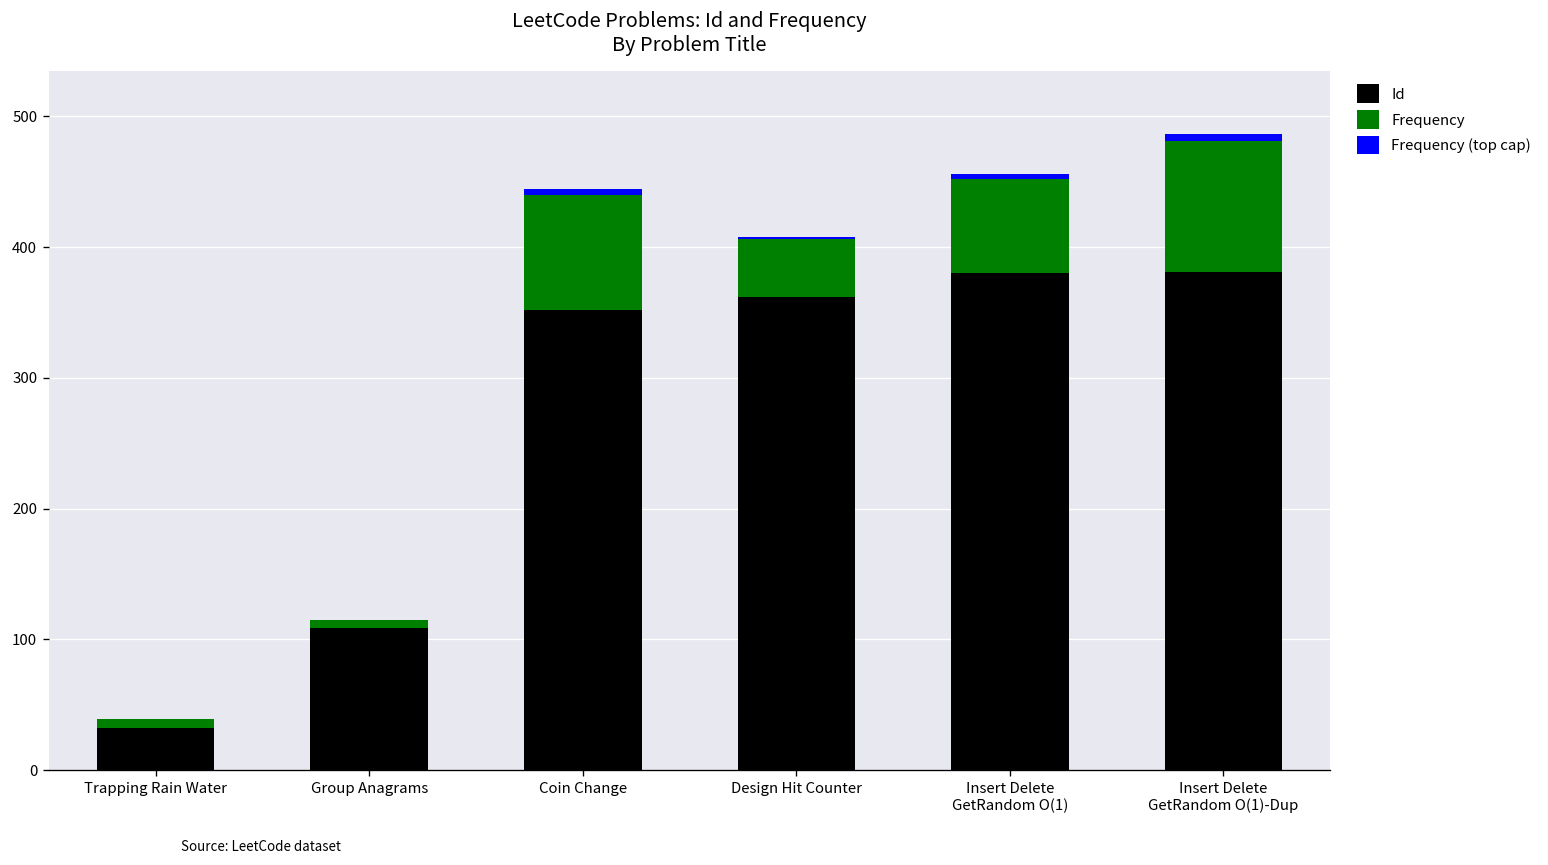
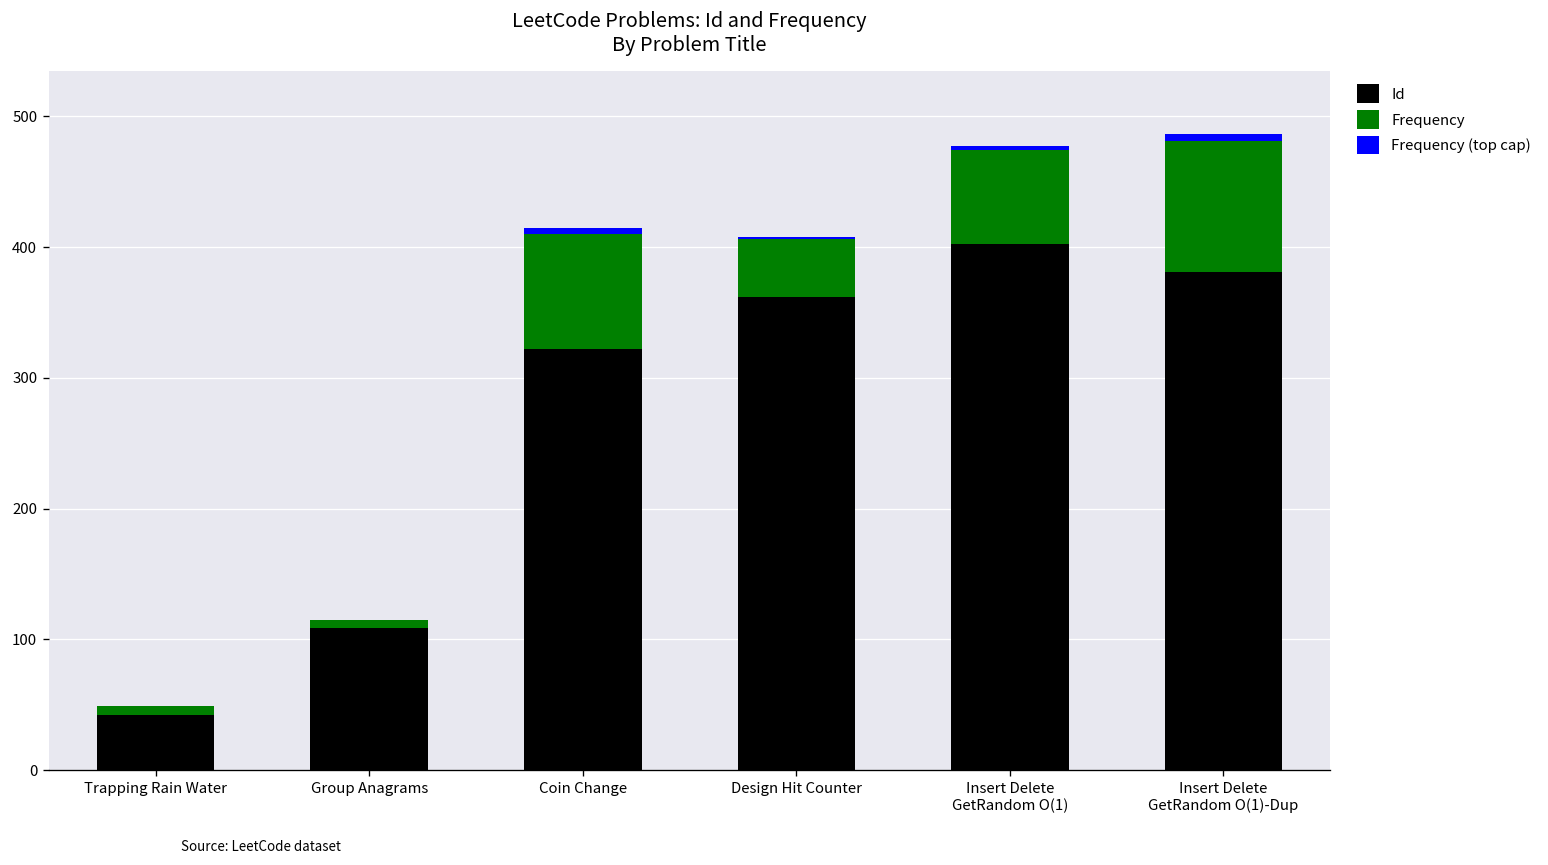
  {
    "Id": {
-     "Trapping Rain Water": 32,
+     "Trapping Rain Water": 42,
      "Group Anagrams": 109,
-     "Coin Change": 352,
+     "Coin Change": 322,
      "Design Hit Counter": 362,
-     "Insert Delete GetRandom O(1)": 380,
+     "Insert Delete GetRandom O(1)": 402,
      "Insert Delete GetRandom O(1)-Dup": 381
    },
    "Frequency": {
      "Trapping Rain Water": 7,
      "Group Anagrams": 5,
      "Coin Change": 88,
      "Design Hit Counter": 44,
      "Insert Delete GetRandom O(1)": 72,
      "Insert Delete GetRandom O(1)-Dup": 100
    },
    "Frequency (top cap)": {
      "Coin Change": 4,
      "Insert Delete GetRandom O(1)": 4,
      "Insert Delete GetRandom O(1)-Dup": 5
    }
  }
